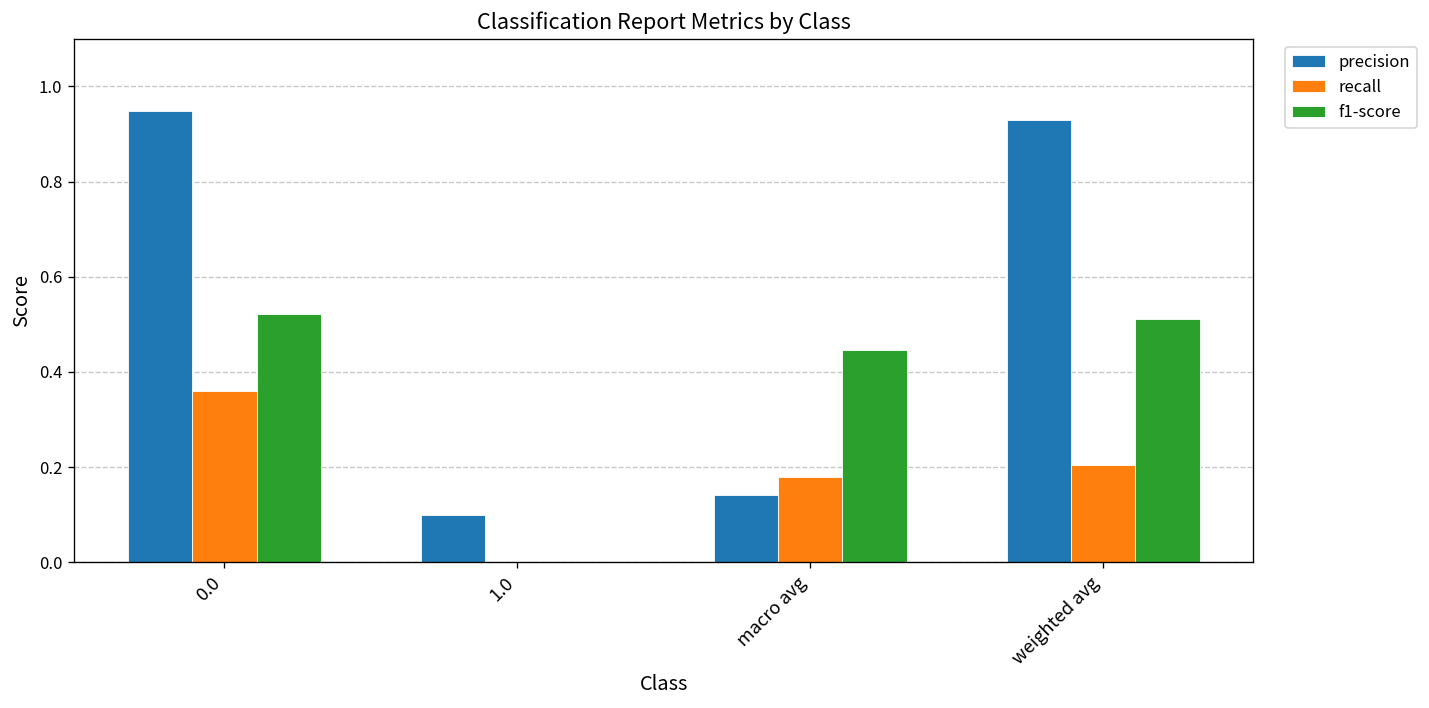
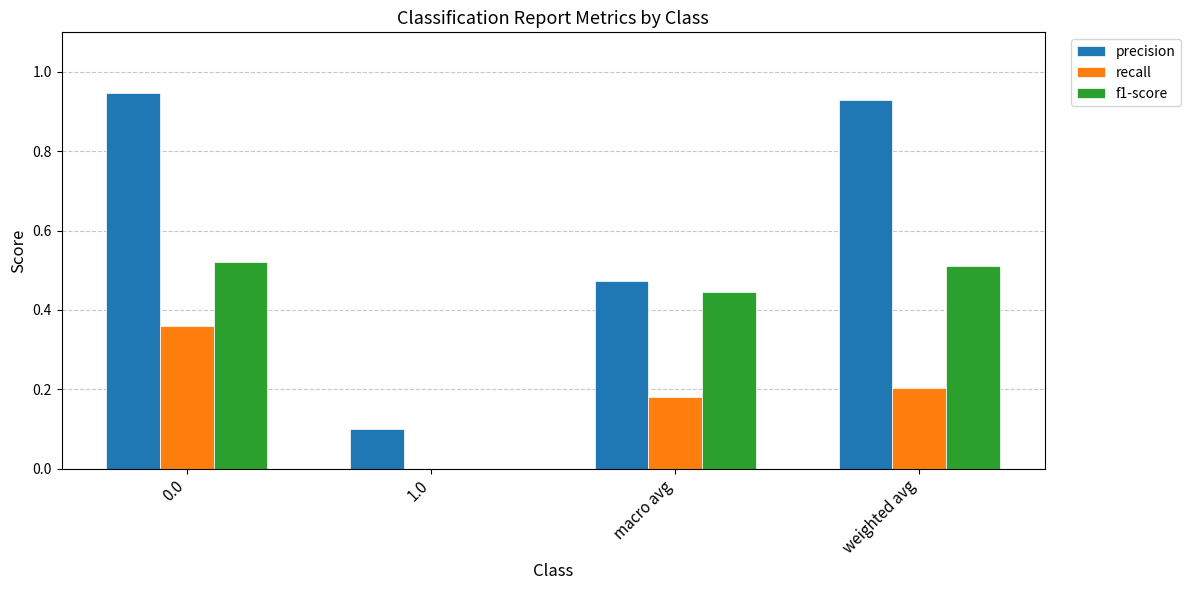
  {
    "precision": {
      "0.0": 0.95,
      "1.0": 0.10,
-     "macro avg": 0.14,
+     "macro avg": 0.47,
      "weighted avg": 0.93
    },
    "recall": {
      "0.0": 0.36,
      "1.0": 0.00,
      "macro avg": 0.18,
      "weighted avg": 0.20
    },
    "f1-score": {
      "0.0": 0.52,
      "1.0": 0.00,
      "macro avg": 0.45,
      "weighted avg": 0.51
    }
  }
